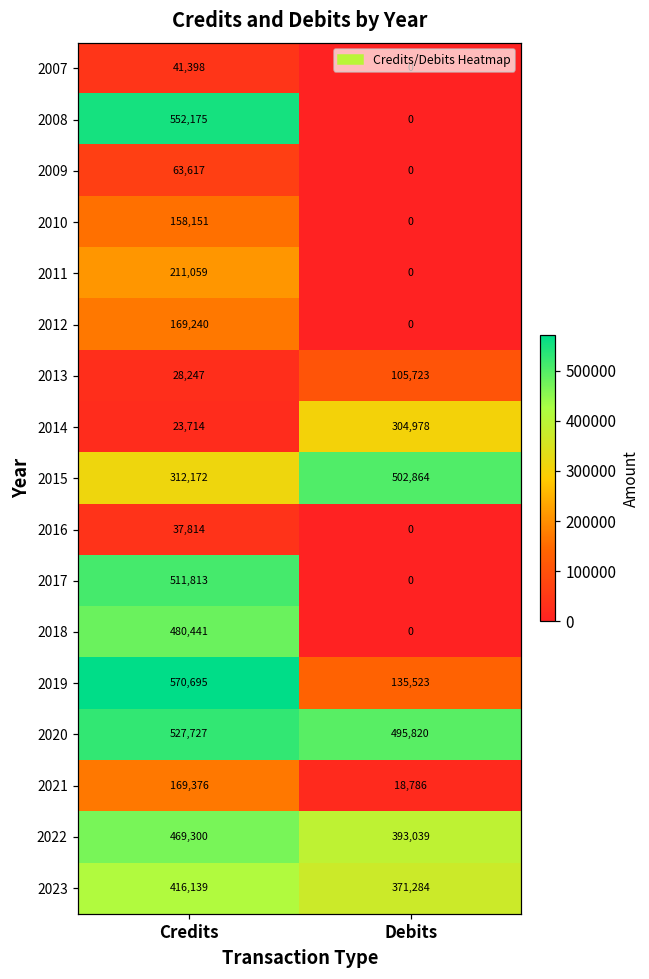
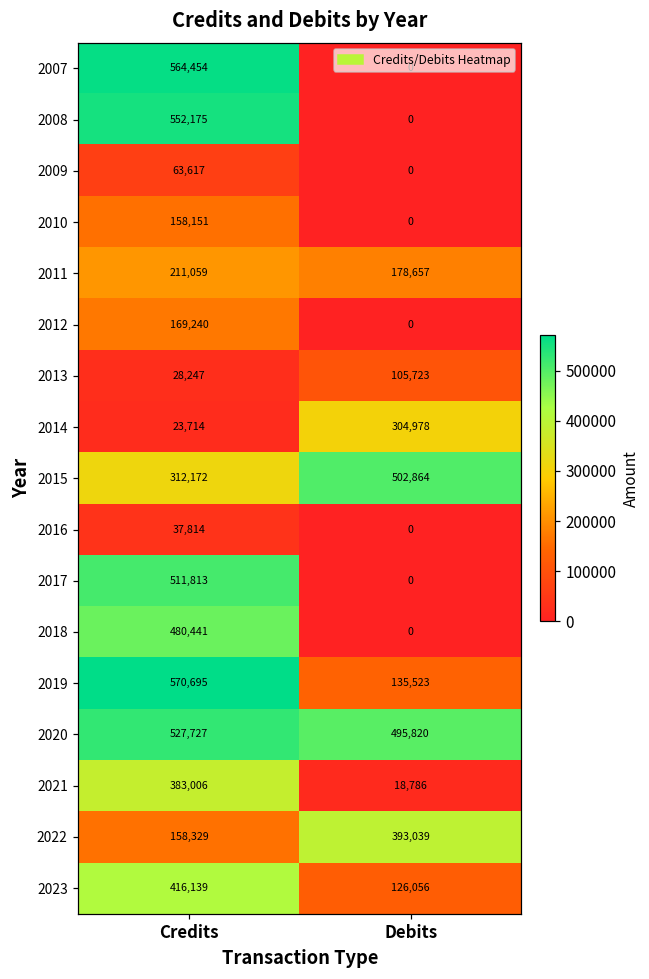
  {
    "2007": {
-     "Credits": "41,398"
+     "Credits": "564,454"
    },
    "2008": {
      "Credits": "552,175",
      "Debits": "0"
    },
    "2009": {
      "Credits": "63,617",
      "Debits": "0"
    },
    "2010": {
      "Credits": "158,151",
      "Debits": "0"
    },
    "2011": {
      "Credits": "211,059",
-     "Debits": "0"
+     "Debits": "178,657"
    },
    "2012": {
      "Credits": "169,240",
      "Debits": "0"
    },
    "2013": {
      "Credits": "28,247",
      "Debits": "105,723"
    },
    "2014": {
      "Credits": "23,714",
      "Debits": "304,978"
    },
    "2015": {
      "Credits": "312,172",
      "Debits": "502,864"
    },
    "2016": {
      "Credits": "37,814",
      "Debits": "0"
    },
    "2017": {
      "Credits": "511,813",
      "Debits": "0"
    },
    "2018": {
      "Credits": "480,441",
      "Debits": "0"
    },
    "2019": {
      "Credits": "570,695",
      "Debits": "135,523"
    },
    "2020": {
      "Credits": "527,727",
      "Debits": "495,820"
    },
    "2021": {
-     "Credits": "169,376",
+     "Credits": "383,006",
      "Debits": "18,786"
    },
    "2022": {
-     "Credits": "469,300",
+     "Credits": "158,329",
      "Debits": "393,039"
    },
    "2023": {
      "Credits": "416,139",
-     "Debits": "371,284"
+     "Debits": "126,056"
    }
  }
